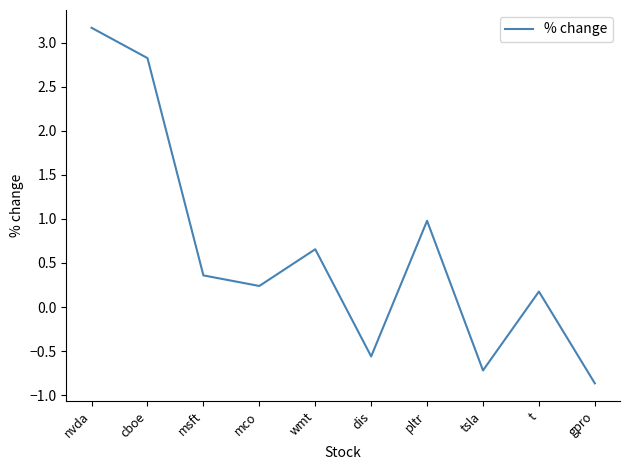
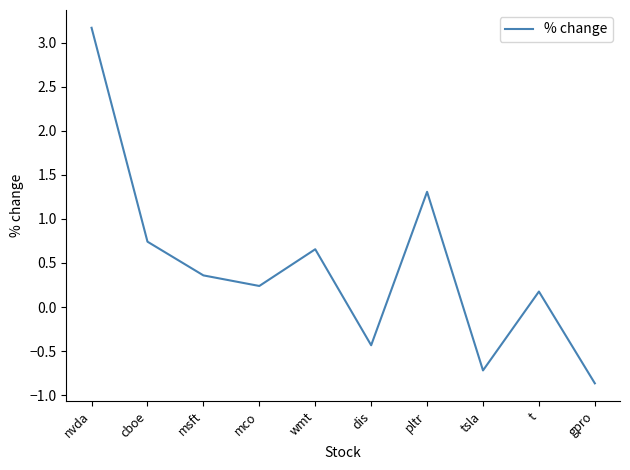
  {
    "nvda": 3.2,
-   "cboe": 2.8,
+   "cboe": 0.7,
    "msft": 0.4,
    "mco": 0.2,
    "wmt": 0.7,
-   "dis": -0.6,
-   "pltr": 1.0,
+   "dis": -0.4,
+   "pltr": 1.3,
    "tsla": -0.7,
    "t": 0.2,
    "gpro": -0.9
  }
